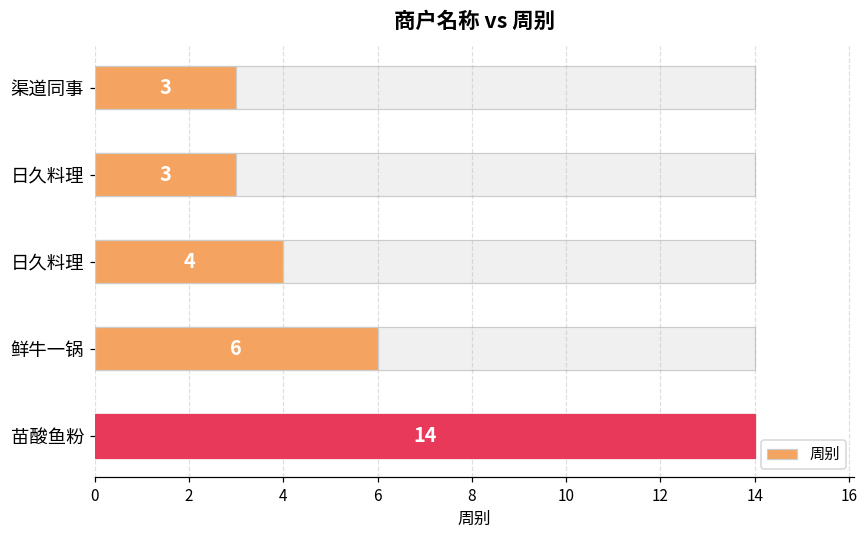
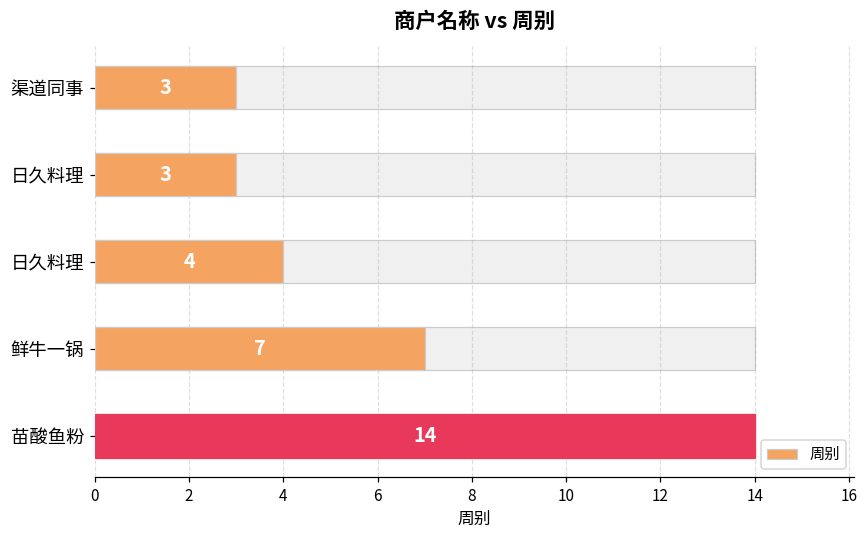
  {
    "周别": {
-     "鲜牛一锅": 6,
+     "鲜牛一锅": 7,
      "苗酸鱼粉": 14
    }
  }
